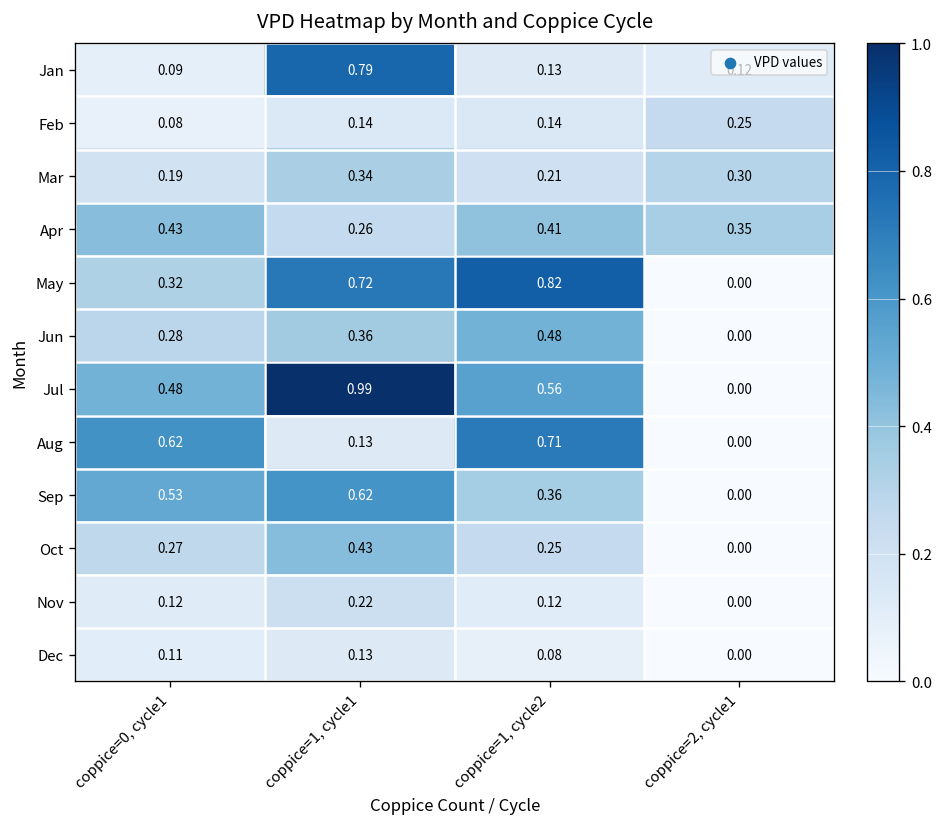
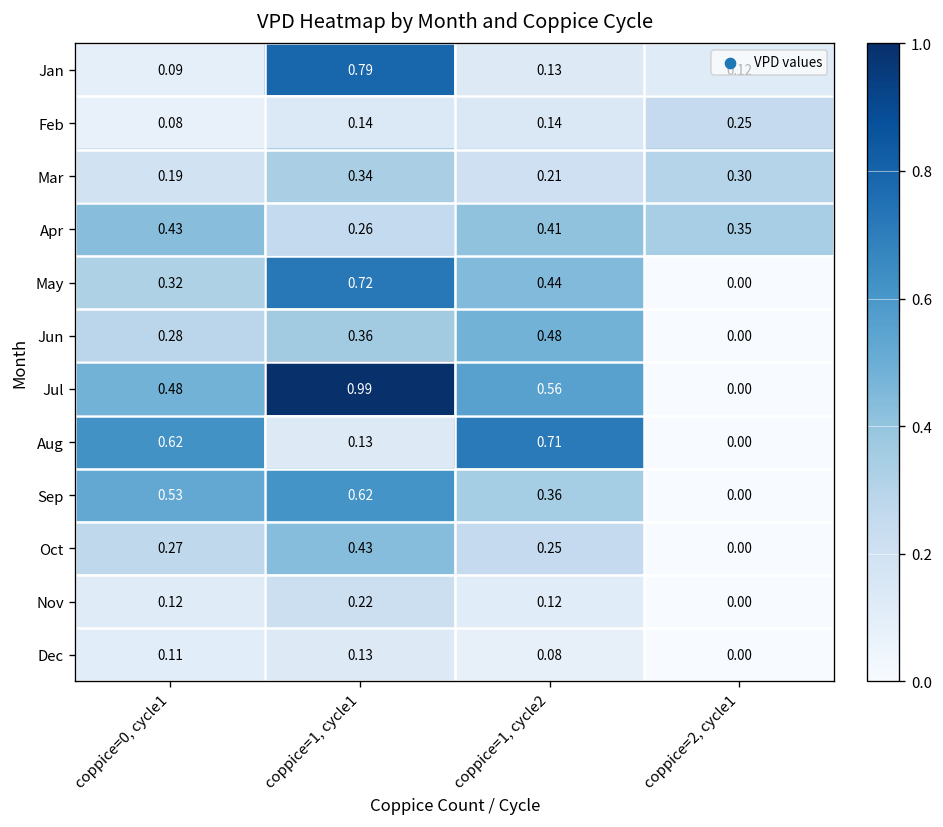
  {
    "Jan": {
      "coppice=0, cycle1": 0.09,
      "coppice=1, cycle1": 0.79,
      "coppice=1, cycle2": 0.13
    },
    "Feb": {
      "coppice=0, cycle1": 0.08,
      "coppice=1, cycle1": 0.14,
      "coppice=1, cycle2": 0.14,
      "coppice=2, cycle1": 0.25
    },
    "Mar": {
      "coppice=0, cycle1": 0.19,
      "coppice=1, cycle1": 0.34,
      "coppice=1, cycle2": 0.21,
      "coppice=2, cycle1": 0.30
    },
    "Apr": {
      "coppice=0, cycle1": 0.43,
      "coppice=1, cycle1": 0.26,
      "coppice=1, cycle2": 0.41,
      "coppice=2, cycle1": 0.35
    },
    "May": {
      "coppice=0, cycle1": 0.32,
      "coppice=1, cycle1": 0.72,
-     "coppice=1, cycle2": 0.82,
+     "coppice=1, cycle2": 0.44,
      "coppice=2, cycle1": 0.00
    },
    "Jun": {
      "coppice=0, cycle1": 0.28,
      "coppice=1, cycle1": 0.36,
      "coppice=1, cycle2": 0.48,
      "coppice=2, cycle1": 0.00
    },
    "Jul": {
      "coppice=0, cycle1": 0.48,
      "coppice=1, cycle1": 0.99,
      "coppice=1, cycle2": 0.56,
      "coppice=2, cycle1": 0.00
    },
    "Aug": {
      "coppice=0, cycle1": 0.62,
      "coppice=1, cycle1": 0.13,
      "coppice=1, cycle2": 0.71,
      "coppice=2, cycle1": 0.00
    },
    "Sep": {
      "coppice=0, cycle1": 0.53,
      "coppice=1, cycle1": 0.62,
      "coppice=1, cycle2": 0.36,
      "coppice=2, cycle1": 0.00
    },
    "Oct": {
      "coppice=0, cycle1": 0.27,
      "coppice=1, cycle1": 0.43,
      "coppice=1, cycle2": 0.25,
      "coppice=2, cycle1": 0.00
    },
    "Nov": {
      "coppice=0, cycle1": 0.12,
      "coppice=1, cycle1": 0.22,
      "coppice=1, cycle2": 0.12,
      "coppice=2, cycle1": 0.00
    },
    "Dec": {
      "coppice=0, cycle1": 0.11,
      "coppice=1, cycle1": 0.13,
      "coppice=1, cycle2": 0.08,
      "coppice=2, cycle1": 0.00
    }
  }
